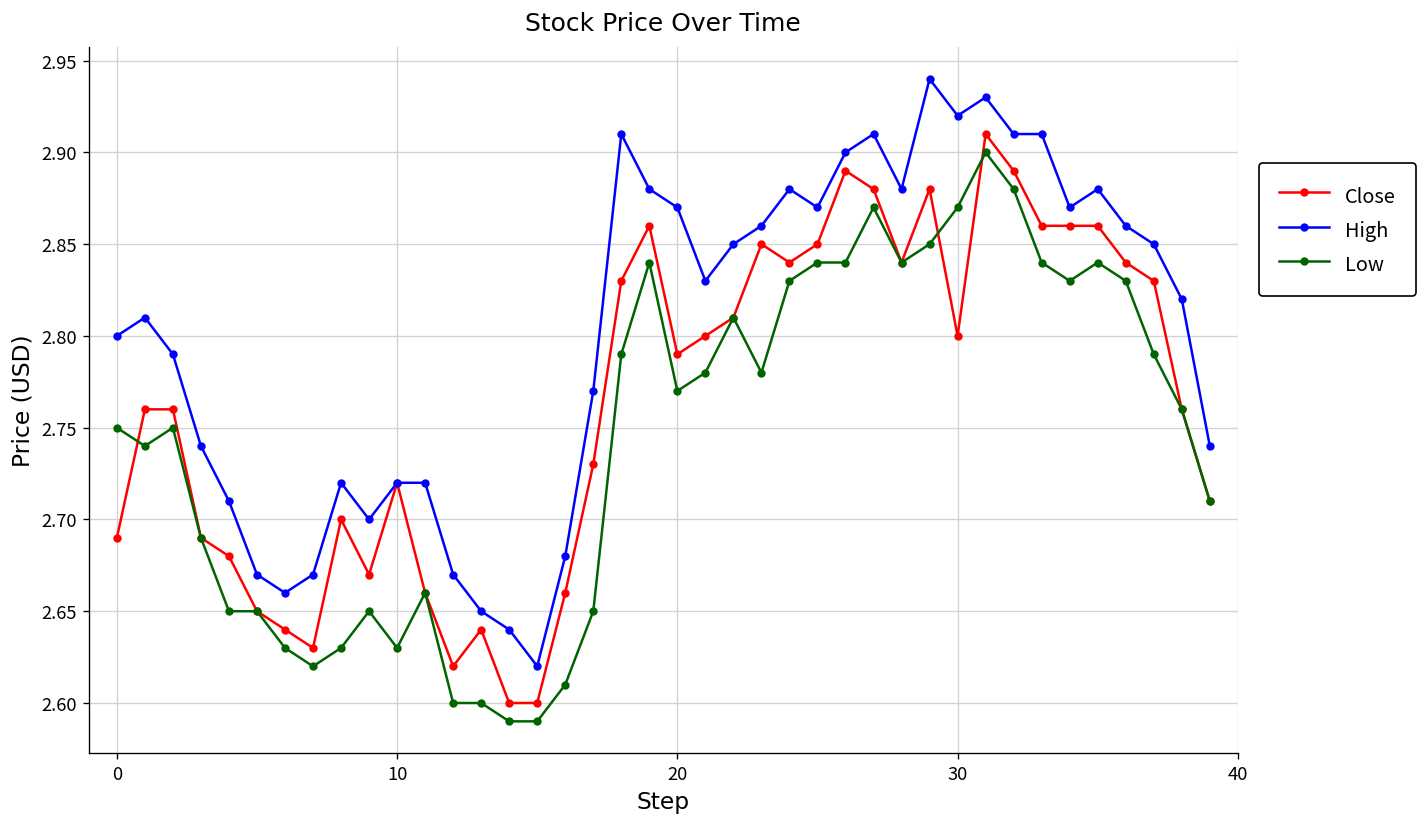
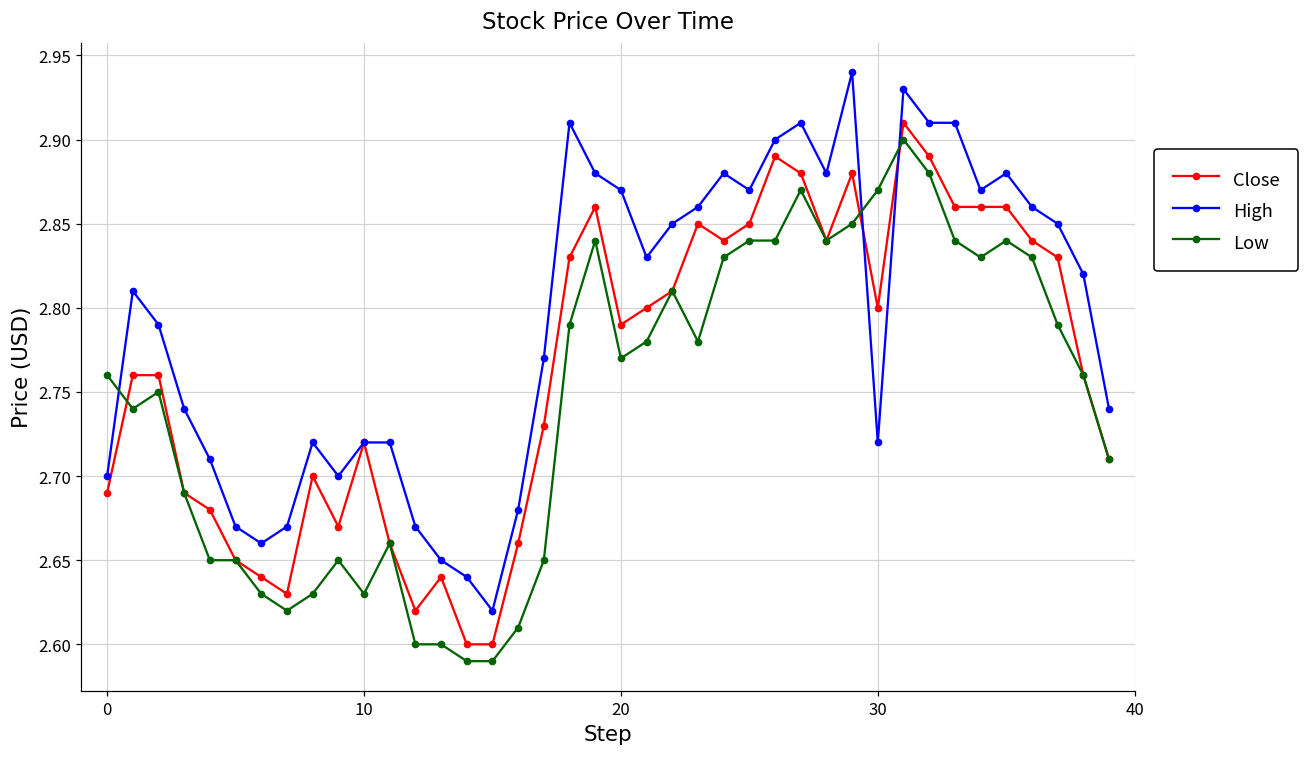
  {
    "Close": {
      "0": 2.69,
      "20": 2.79,
      "30": 2.80
    },
    "High": {
-     "0": 2.8,
+     "0": 2.7,
      "20": 2.87,
-     "30": 2.92
+     "30": 2.72
    },
    "Low": {
-     "0": 2.75,
+     "0": 2.76,
      "10": 2.63,
      "20": 2.77,
      "30": 2.87
    }
  }
